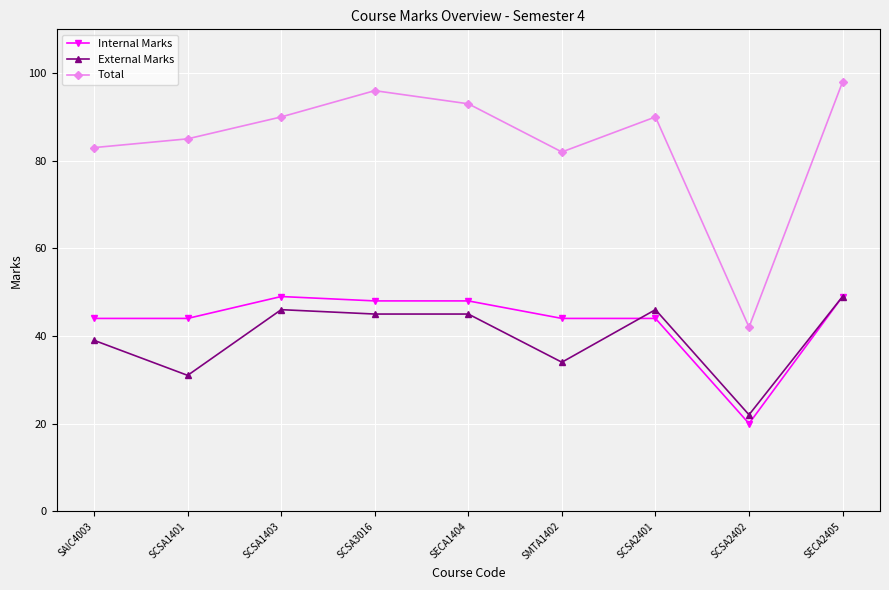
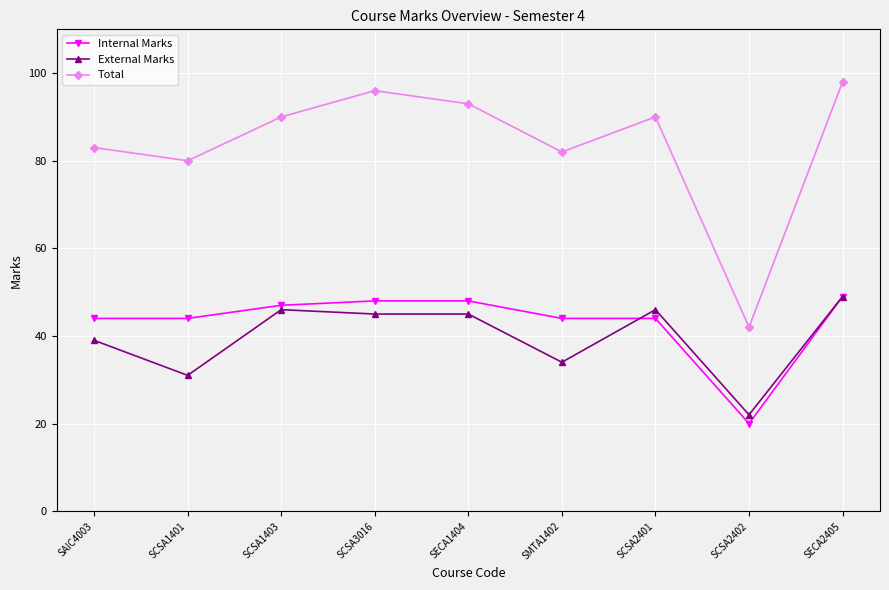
  {
    "Internal Marks": {
      "SAIC4003": 44,
      "SCSA1401": 44,
-     "SCSA1403": 49,
+     "SCSA1403": 47,
      "SCSA3016": 48,
      "SECA1404": 48,
      "SMTA1402": 44,
      "SCSA2401": 44,
      "SCSA2402": 20
    },
    "External Marks": {
      "SAIC4003": 39,
      "SCSA1401": 31,
      "SCSA1403": 46,
      "SCSA3016": 45,
      "SECA1404": 45,
      "SMTA1402": 34,
      "SCSA2401": 46,
      "SCSA2402": 22
    },
    "Total": {
      "SAIC4003": 83,
-     "SCSA1401": 85,
+     "SCSA1401": 80,
      "SCSA1403": 90,
      "SCSA3016": 96,
      "SECA1404": 93,
      "SMTA1402": 82,
      "SCSA2401": 90,
      "SCSA2402": 42,
      "SECA2405": 98
    }
  }
